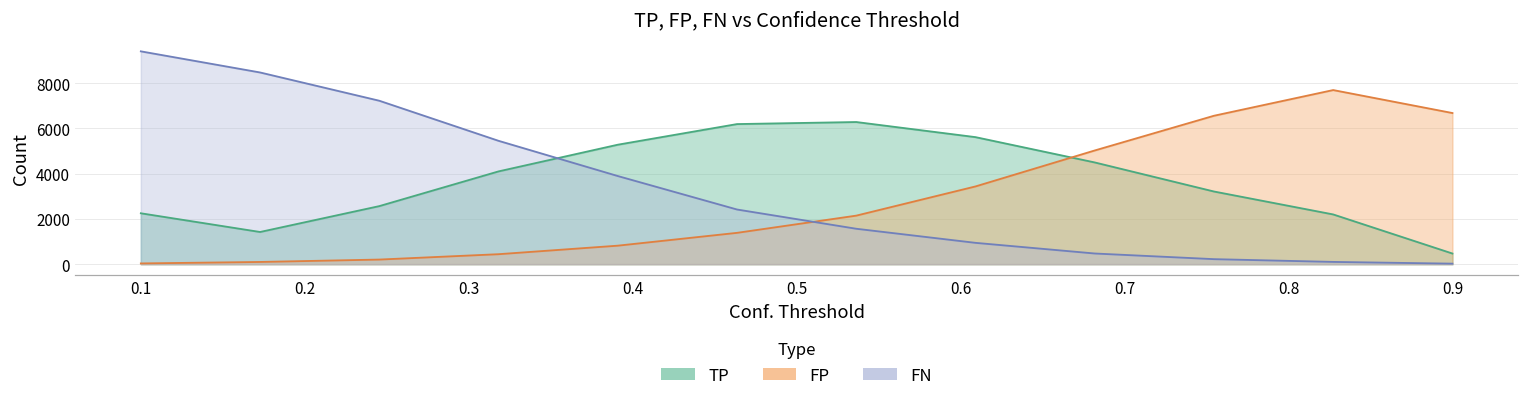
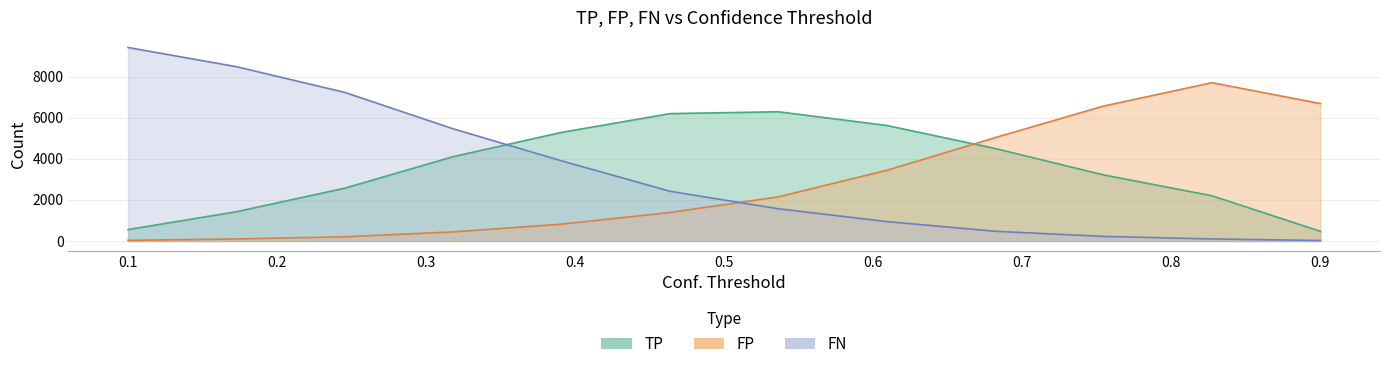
  {
    "TP": {
-     "0.1": 2300,
+     "0.1": 600,
      "0.9": 500
    },
    "FP": {
      "0.1": 0,
      "0.9": 6700
    },
    "FN": {
      "0.1": 9400,
      "0.9": 0
    }
  }
